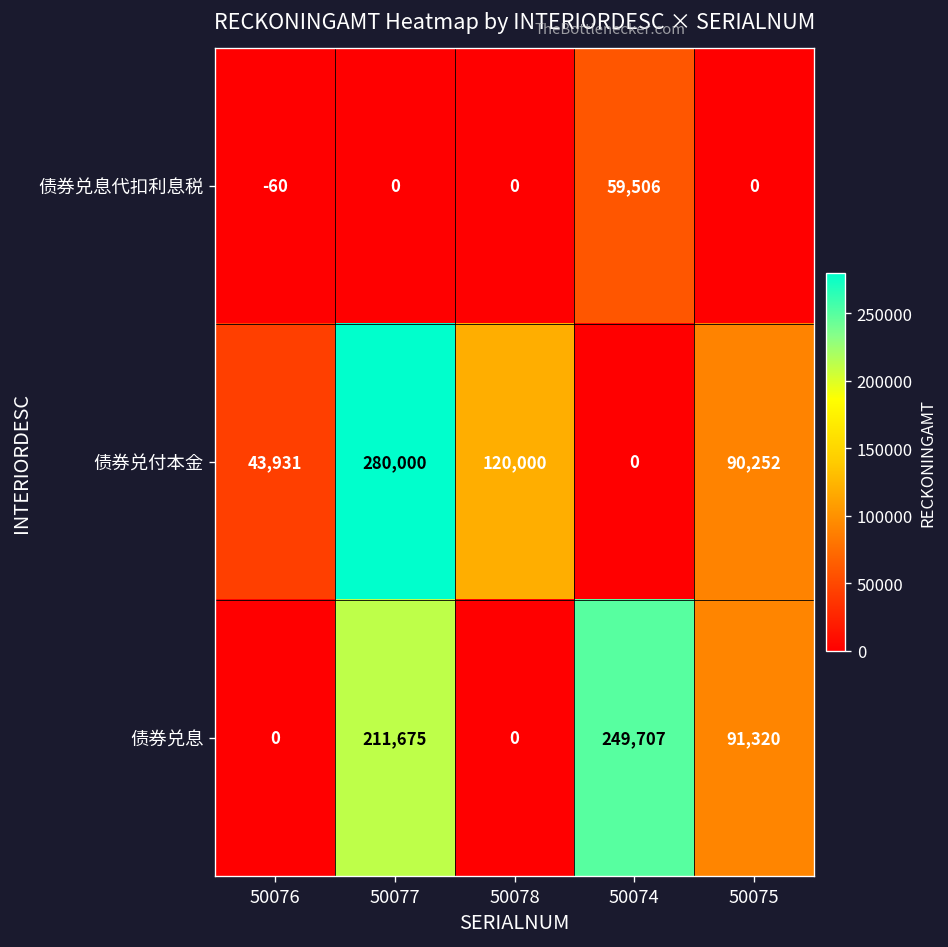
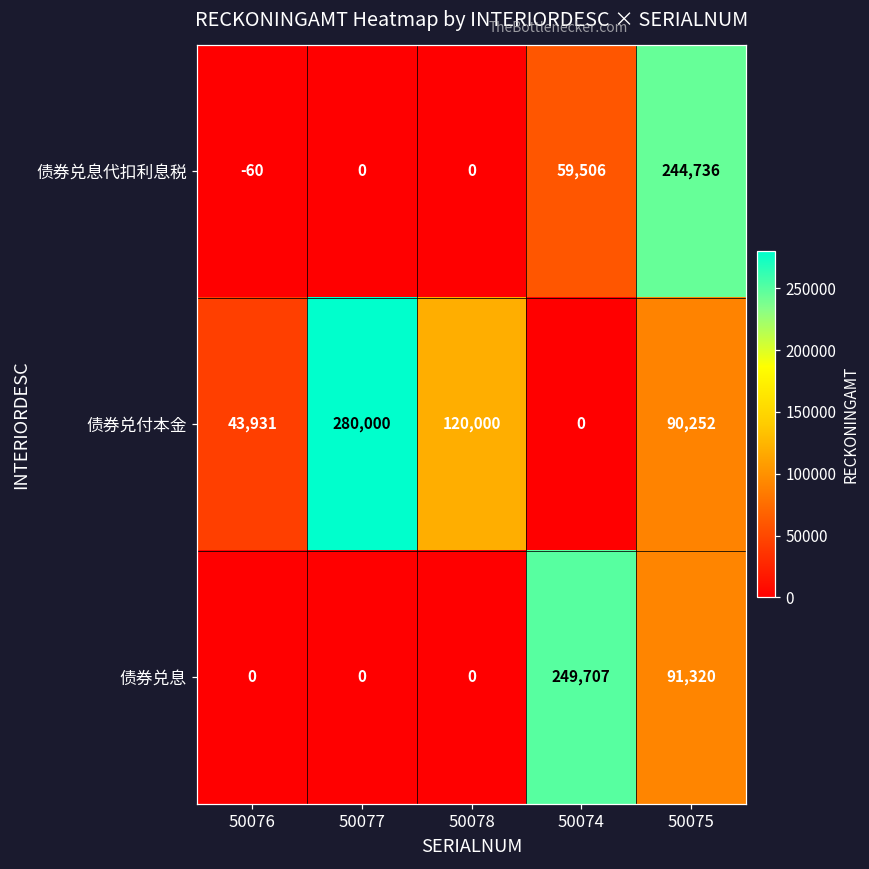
  {
    "债券兑息代扣利息税": {
      "50076": "-60",
      "50077": "0",
      "50078": "0",
      "50074": "59,506",
-     "50075": "0"
+     "50075": "244,736"
    },
    "债券兑付本金": {
      "50076": "43,931",
      "50077": "280,000",
      "50078": "120,000",
      "50074": "0",
      "50075": "90,252"
    },
    "债券兑息": {
      "50076": "0",
-     "50077": "211,675",
+     "50077": "0",
      "50078": "0",
      "50074": "249,707",
      "50075": "91,320"
    }
  }
